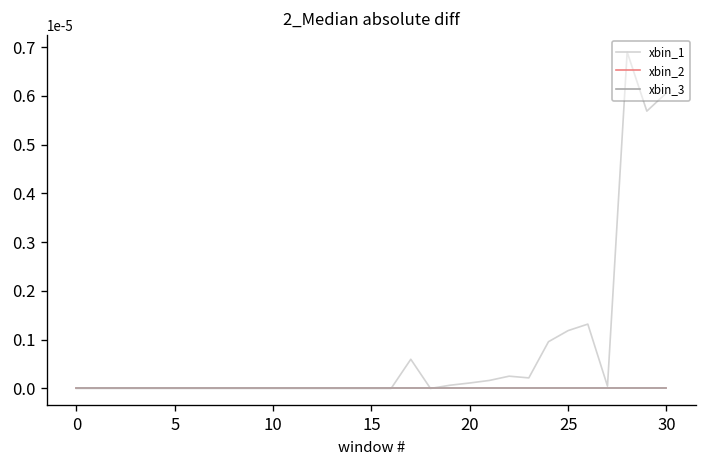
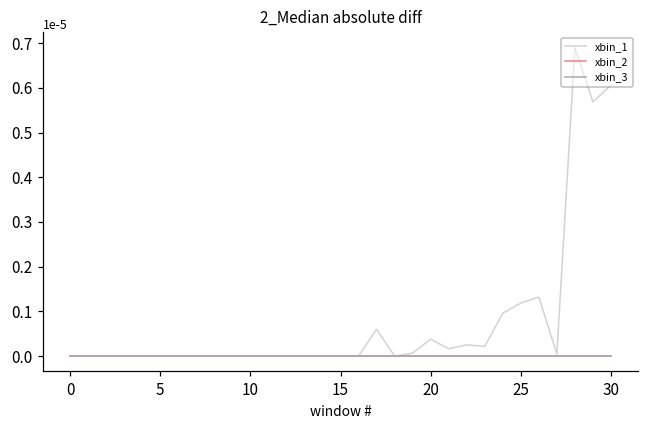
  {
    "xbin_1": {
-     "20": 0.01,
+     "20": 0.04,
      "25": 0.12
    },
    "xbin_3": {
      "20": 0.00,
      "25": 0.00,
      "30": 0.00
    }
  }
